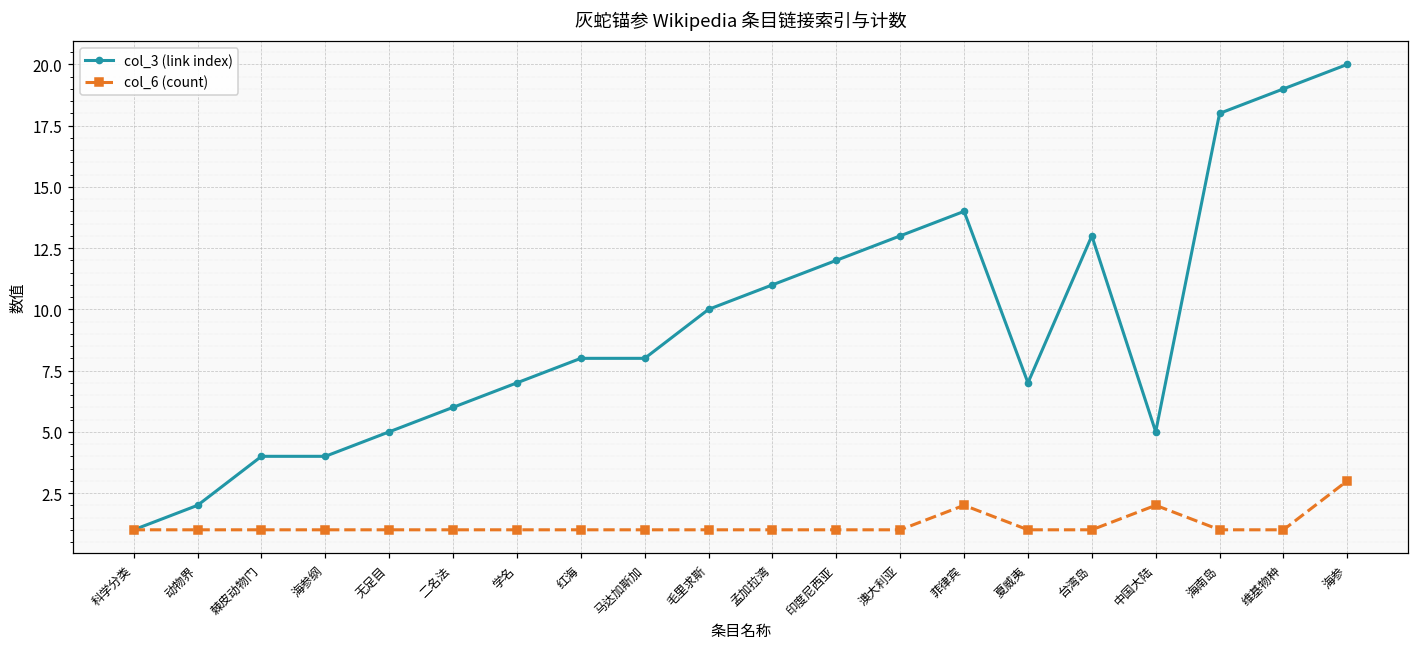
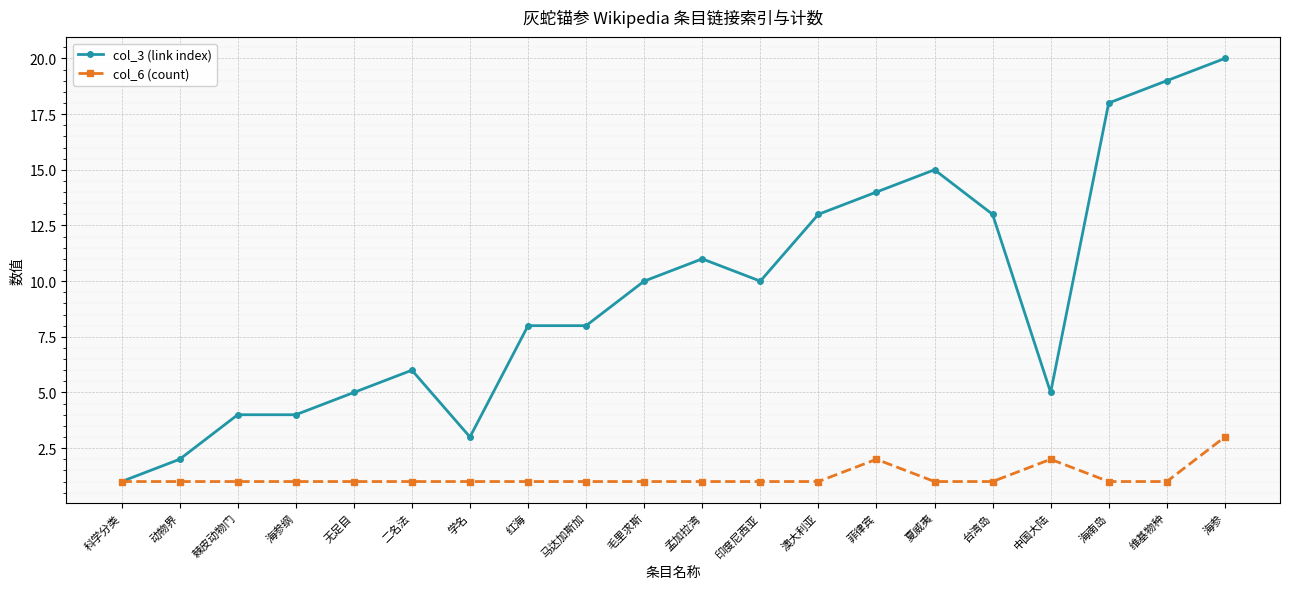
  {
    "col_3 (link index)": {
      "动物界": 2,
      "棘皮动物门": 4,
      "海参纲": 4,
      "无足目": 5,
      "二名法": 6,
-     "学名": 7,
+     "学名": 3,
      "红海": 8,
      "马达加斯加": 8,
      "毛里求斯": 10,
      "孟加拉湾": 11,
-     "印度尼西亚": 12,
+     "印度尼西亚": 10,
      "澳大利亚": 13,
      "菲律宾": 14,
-     "夏威夷": 7,
+     "夏威夷": 15,
      "台湾岛": 13,
      "中国大陆": 5,
      "海南岛": 18,
      "维基物种": 19,
      "海参": 20
    },
    "col_6 (count)": {
      "动物界": 1,
      "棘皮动物门": 1,
      "海参纲": 1,
      "无足目": 1,
      "二名法": 1,
      "学名": 1,
      "红海": 1,
      "马达加斯加": 1,
      "毛里求斯": 1,
      "孟加拉湾": 1,
      "印度尼西亚": 1,
      "澳大利亚": 1,
      "菲律宾": 2,
      "夏威夷": 1,
      "台湾岛": 1,
      "中国大陆": 2,
      "海南岛": 1,
      "维基物种": 1,
      "海参": 3
    }
  }
